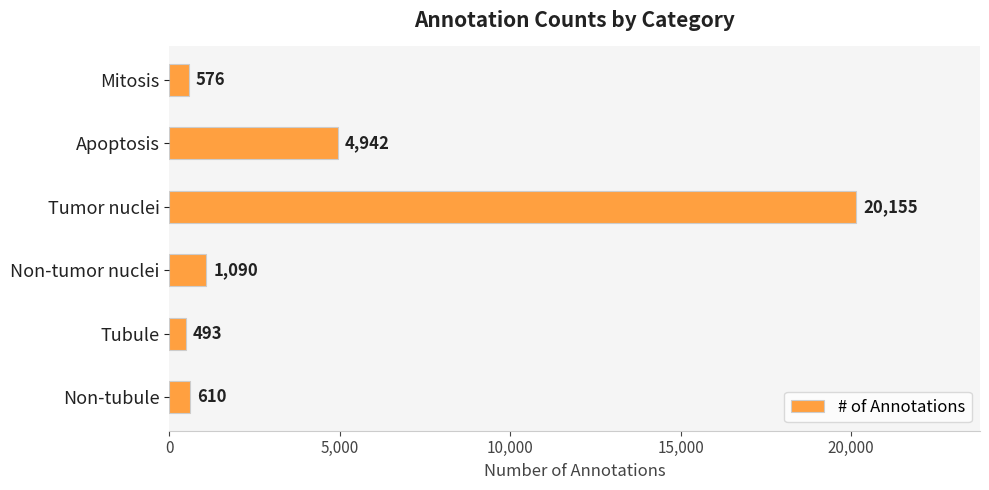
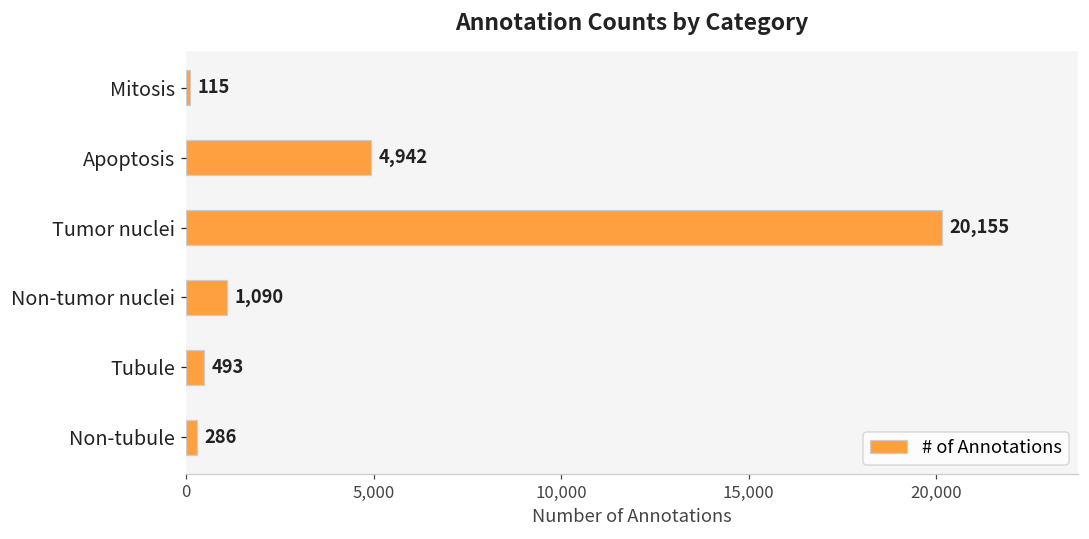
  {
-   "Mitosis": "576",
+   "Mitosis": "115",
    "Apoptosis": "4,942",
    "Tumor nuclei": "20,155",
    "Non-tumor nuclei": "1,090",
    "Tubule": "493",
-   "Non-tubule": "610"
+   "Non-tubule": "286"
  }
